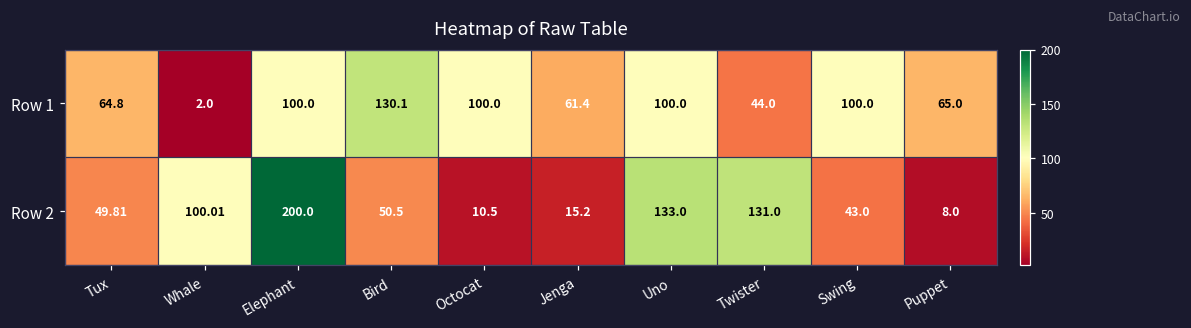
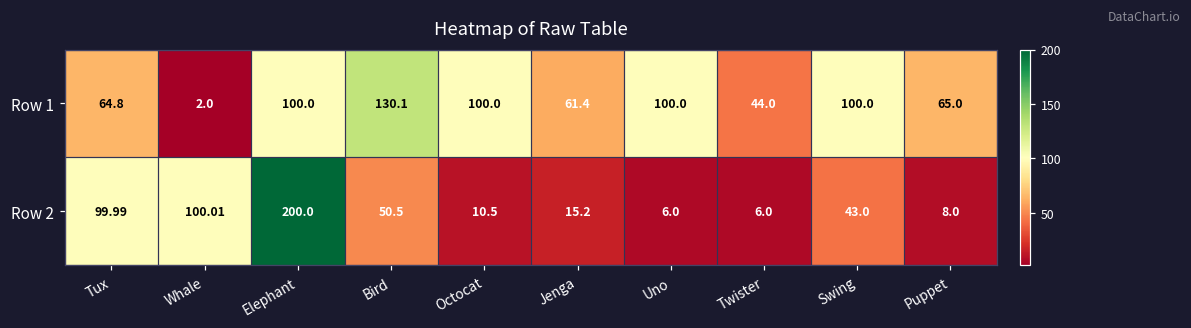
  {
    "Row 1": {
      "Tux": 64.8,
      "Whale": 2.0,
      "Elephant": 100.0,
      "Bird": 130.1,
      "Octocat": 100.0,
      "Jenga": 61.4,
      "Uno": 100.0,
      "Twister": 44.0,
      "Swing": 100.0,
      "Puppet": 65.0
    },
    "Row 2": {
-     "Tux": 49.81,
+     "Tux": 99.99,
      "Whale": 100.01,
      "Elephant": 200.0,
      "Bird": 50.5,
      "Octocat": 10.5,
      "Jenga": 15.2,
-     "Uno": 133.0,
-     "Twister": 131.0,
+     "Uno": 6.0,
+     "Twister": 6.0,
      "Swing": 43.0,
      "Puppet": 8.0
    }
  }
